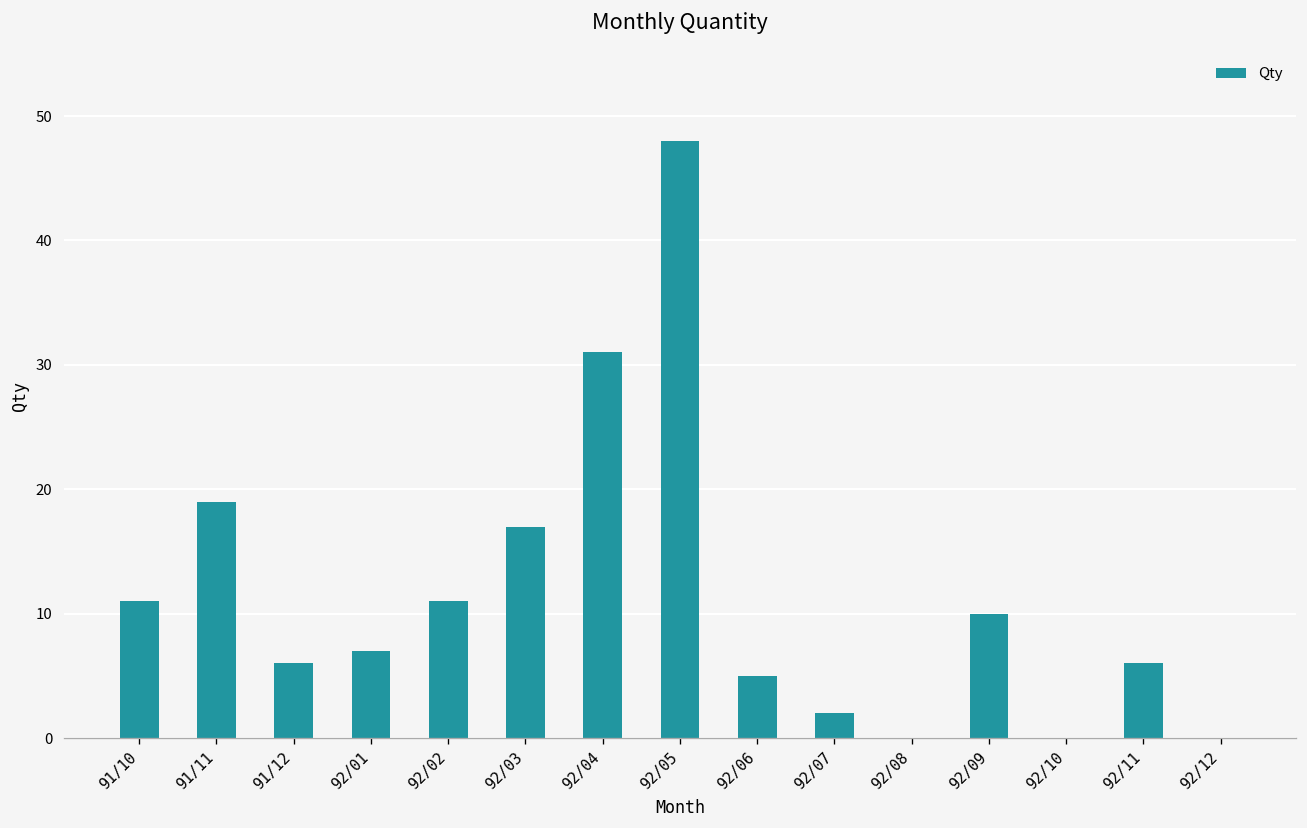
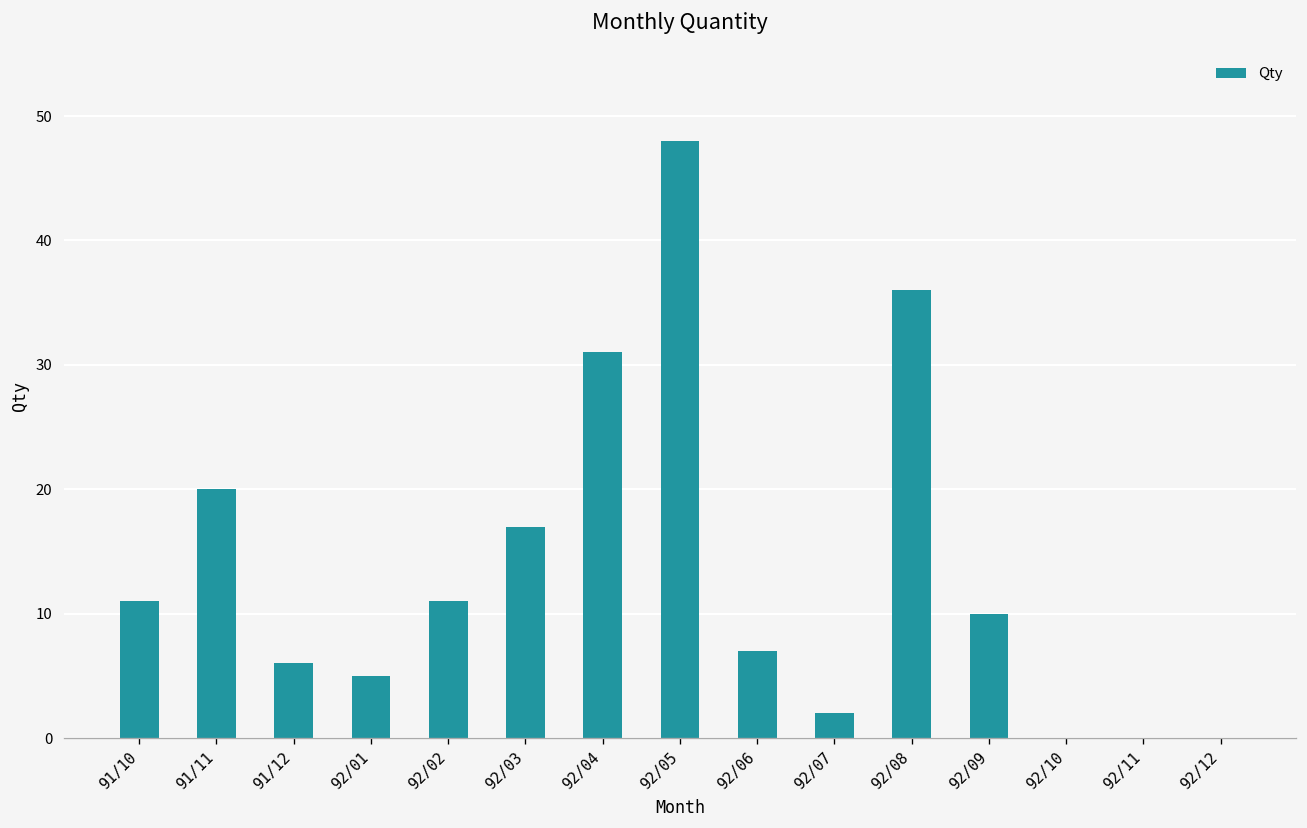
  {
    "91/10": 11,
-   "91/11": 19,
+   "91/11": 20,
    "91/12": 6,
-   "92/01": 7,
+   "92/01": 5,
    "92/02": 11,
    "92/03": 17,
    "92/04": 31,
    "92/05": 48,
-   "92/06": 5,
+   "92/06": 7,
    "92/07": 2,
-   "92/08": 0,
+   "92/08": 36,
    "92/09": 10,
    "92/10": 0,
-   "92/11": 6,
+   "92/11": 0,
    "92/12": 0
  }
